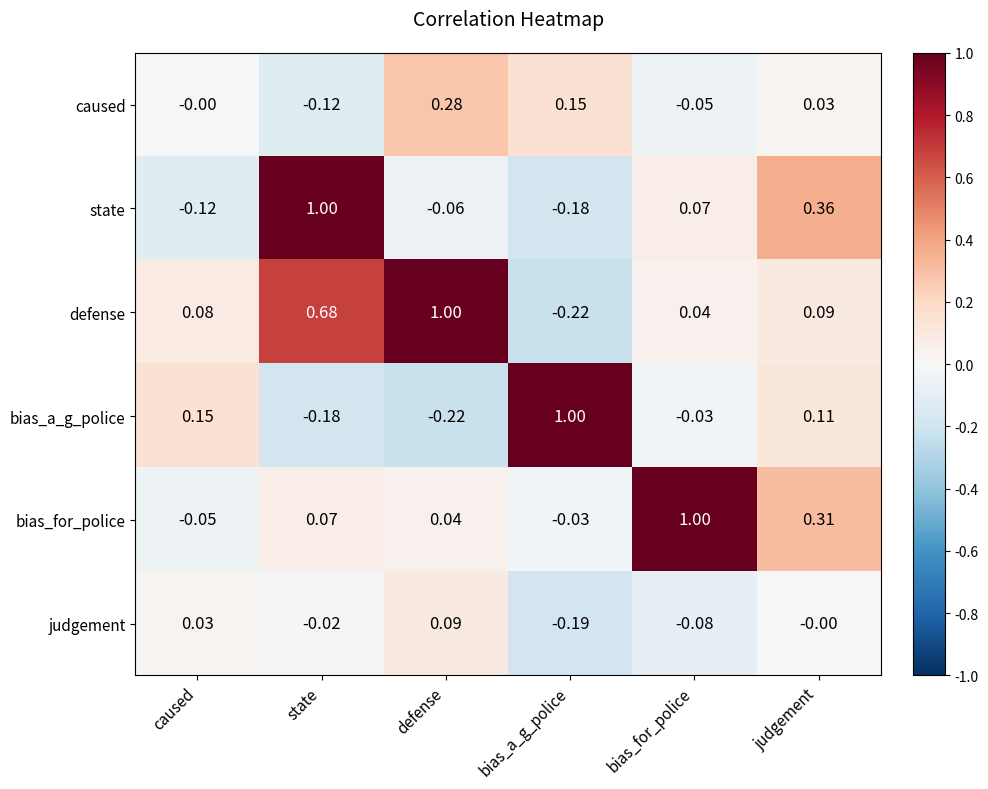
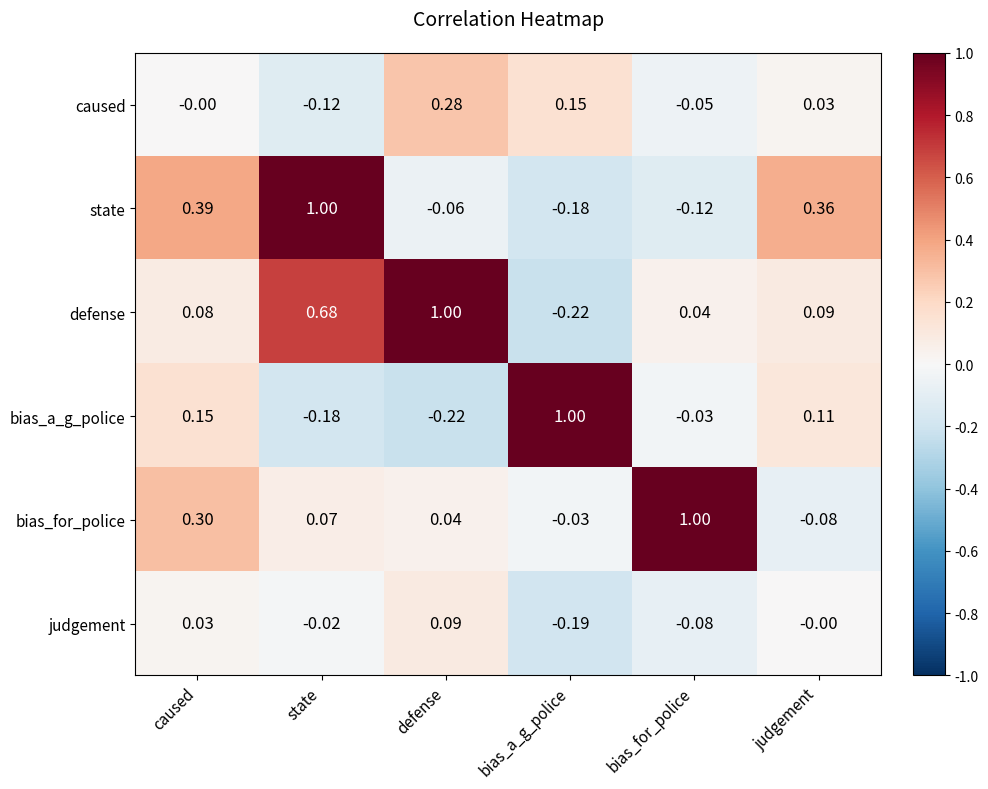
  {
    "caused": {
      "caused": -0.00,
      "state": -0.12,
      "defense": 0.28,
      "bias_a_g_police": 0.15,
      "bias_for_police": -0.05,
      "judgement": 0.03
    },
    "state": {
-     "caused": -0.12,
+     "caused": 0.39,
      "state": 1.00,
      "defense": -0.06,
      "bias_a_g_police": -0.18,
-     "bias_for_police": 0.07,
+     "bias_for_police": -0.12,
      "judgement": 0.36
    },
    "defense": {
      "caused": 0.08,
      "state": 0.68,
      "defense": 1.00,
      "bias_a_g_police": -0.22,
      "bias_for_police": 0.04,
      "judgement": 0.09
    },
    "bias_a_g_police": {
      "caused": 0.15,
      "state": -0.18,
      "defense": -0.22,
      "bias_a_g_police": 1.00,
      "bias_for_police": -0.03,
      "judgement": 0.11
    },
    "bias_for_police": {
-     "caused": -0.05,
+     "caused": 0.30,
      "state": 0.07,
      "defense": 0.04,
      "bias_a_g_police": -0.03,
      "bias_for_police": 1.00,
-     "judgement": 0.31
+     "judgement": -0.08
    },
    "judgement": {
      "caused": 0.03,
      "state": -0.02,
      "defense": 0.09,
      "bias_a_g_police": -0.19,
      "bias_for_police": -0.08,
      "judgement": -0.00
    }
  }
